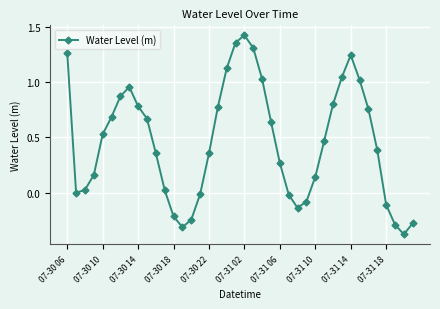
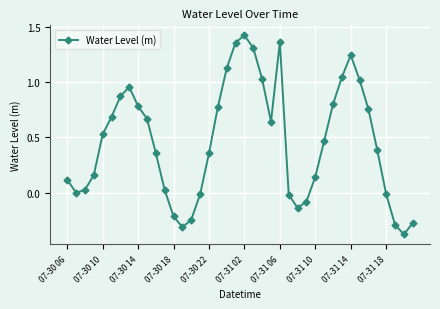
  {
-   "07-30 06": 1.26,
+   "07-30 06": 0.12,
    "07-30 10": 0.53,
    "07-30 14": 0.78,
    "07-30 18": -0.21,
    "07-30 22": 0.36,
    "07-31 02": 1.42,
-   "07-31 06": 0.27,
+   "07-31 06": 1.36,
    "07-31 10": 0.14,
    "07-31 14": 1.24,
-   "07-31 18": -0.11
+   "07-31 18": -0.01
  }
